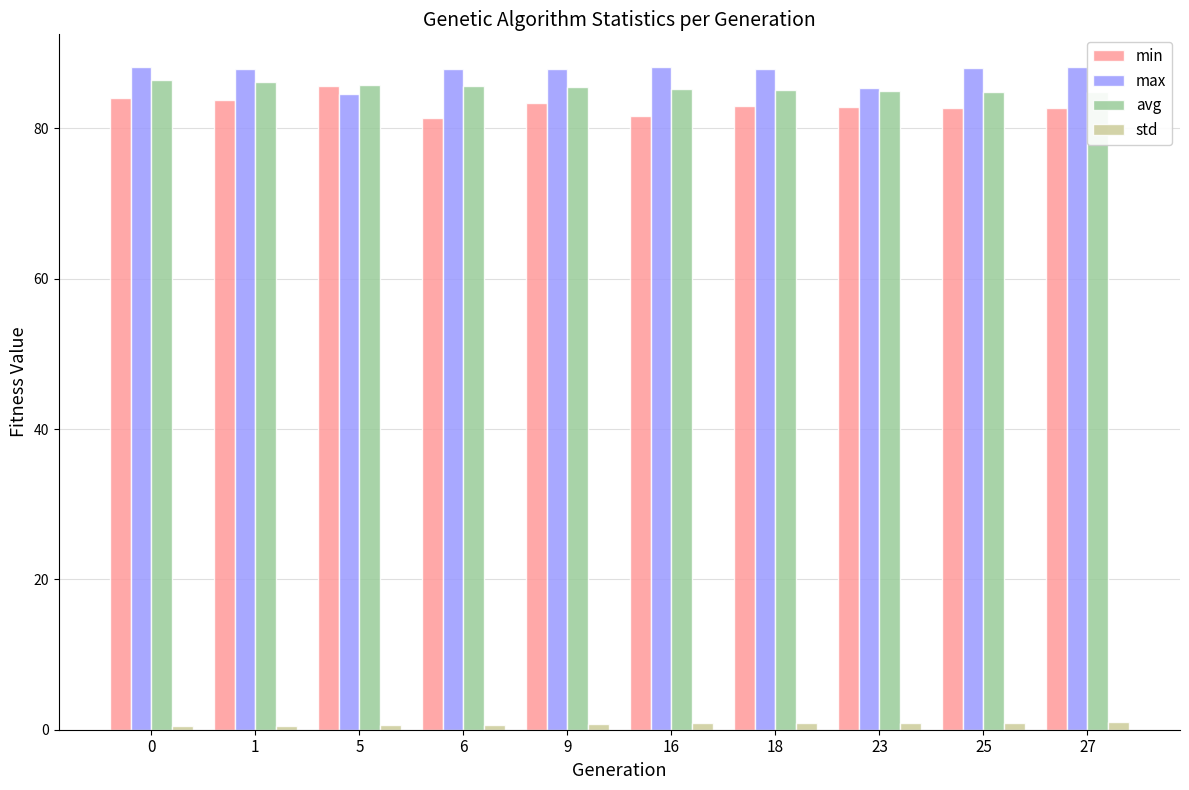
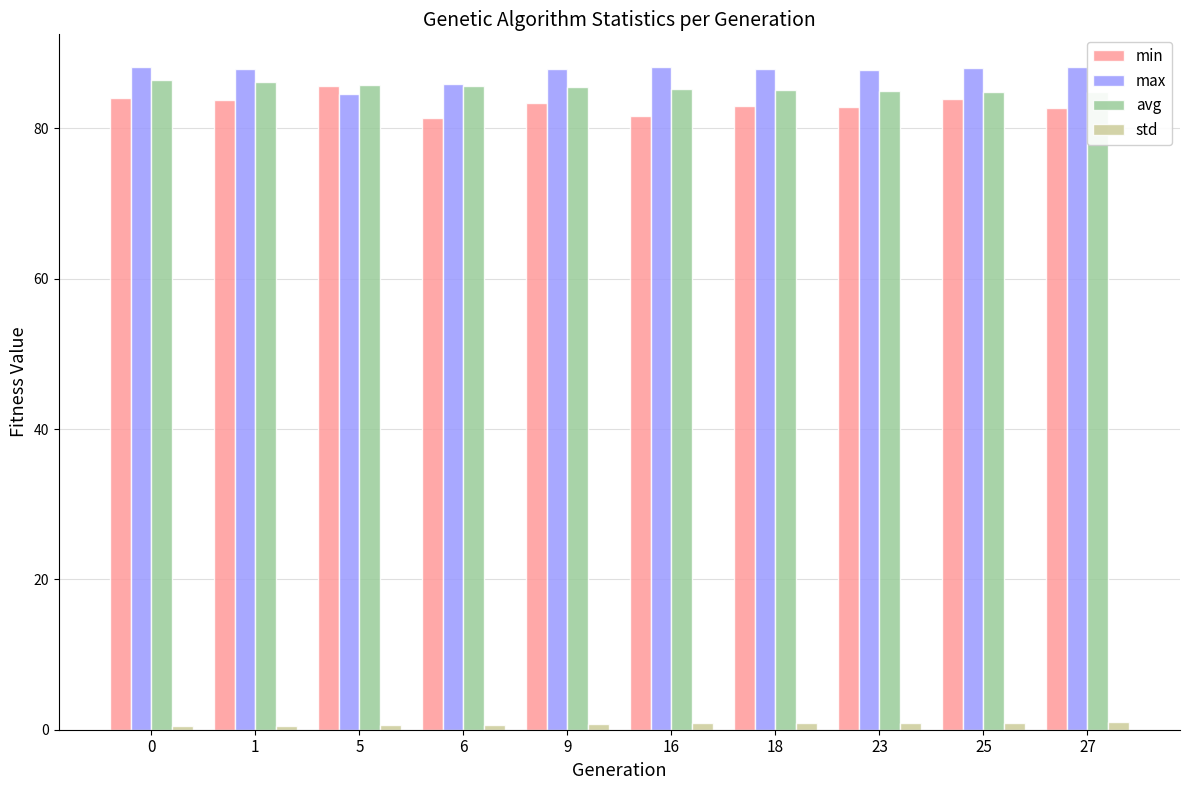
  {
    "min": {
      "0": 84,
      "1": 84,
      "5": 86,
      "6": 81,
      "9": 83,
      "16": 82,
      "18": 83,
      "23": 83,
-     "25": 83,
+     "25": 84,
      "27": 83
    },
    "max": {
      "0": 88,
      "1": 88,
      "5": 85,
-     "6": 88,
+     "6": 86,
      "9": 88,
      "16": 88,
      "18": 88,
-     "23": 85,
+     "23": 88,
      "25": 88,
      "27": 88
    }
  }
